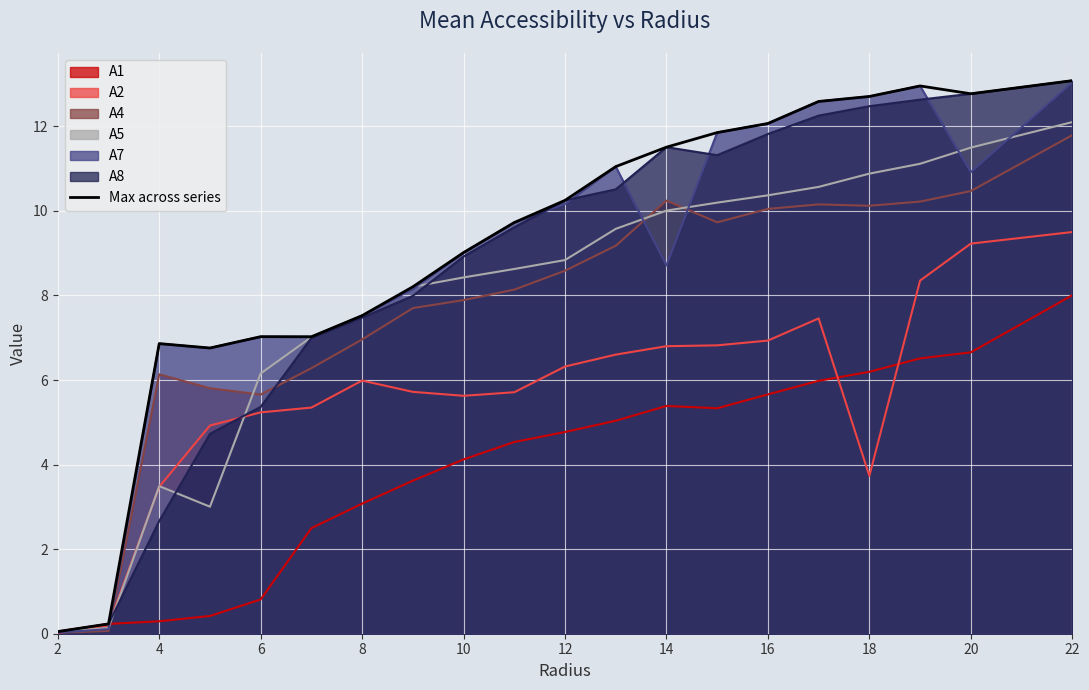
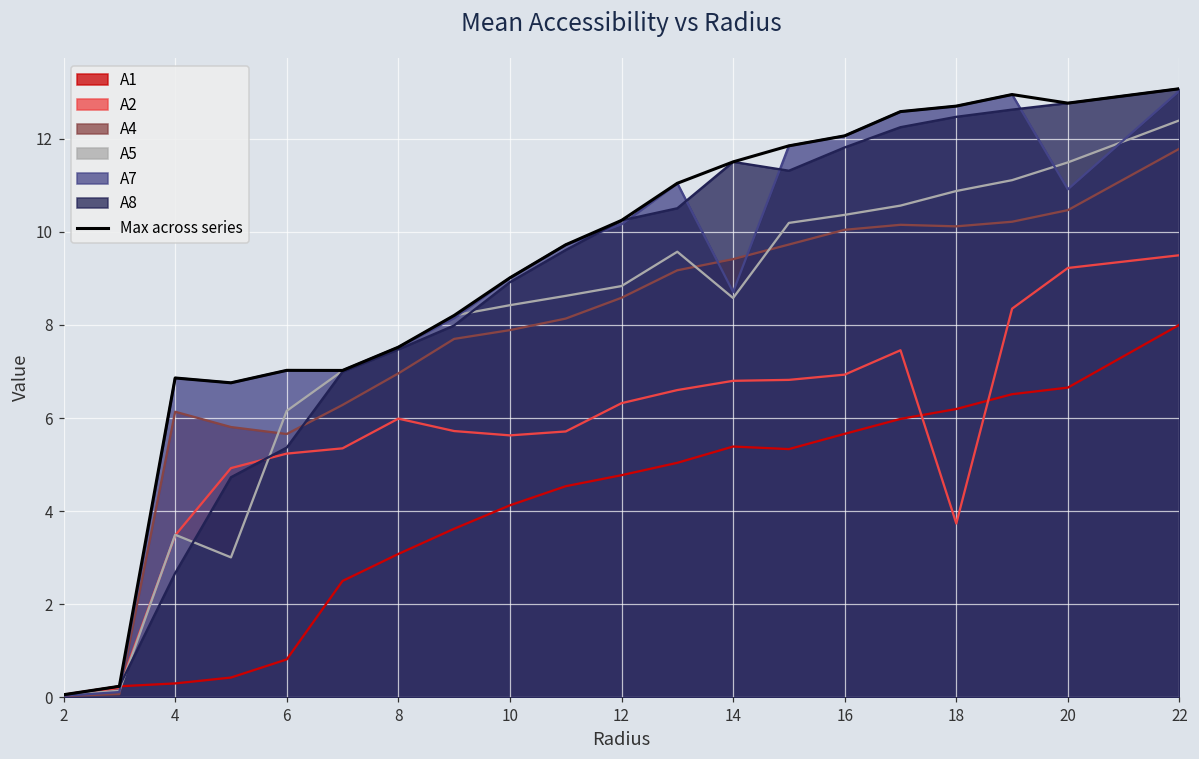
  {
    "A1": {
      "4": 0.3,
      "6": 0.8,
      "8": 3.1,
      "10": 4.1,
      "12": 4.8,
      "14": 5.4,
      "16": 5.7,
      "18": 6.2,
      "20": 6.7,
      "22": 8.0
    },
    "A2": {
      "6": 5.2,
      "8": 6.0,
      "10": 5.6,
      "12": 6.3,
      "14": 6.8,
      "16": 6.9,
      "18": 3.7,
      "20": 9.2,
      "22": 9.5
    },
    "A4": {
      "4": 6.1,
      "6": 5.7,
      "8": 7.0,
      "10": 7.9,
      "12": 8.6,
-     "14": 10.2,
+     "14": 9.4,
      "16": 10.0,
      "18": 10.1,
      "20": 10.5,
      "22": 11.8
    },
    "A5": {
      "6": 6.2,
      "10": 8.4,
      "12": 8.8,
-     "14": 10.0,
+     "14": 8.6,
      "16": 10.4,
      "18": 10.9,
      "20": 11.5,
-     "22": 12.1
+     "22": 12.4
    },
    "A7": {
      "12": 10.2,
      "14": 8.7,
      "20": 10.9
    },
    "A8": {
      "4": 2.7,
      "6": 5.4,
      "10": 8.9,
      "16": 11.8,
      "18": 12.5
    }
  }
